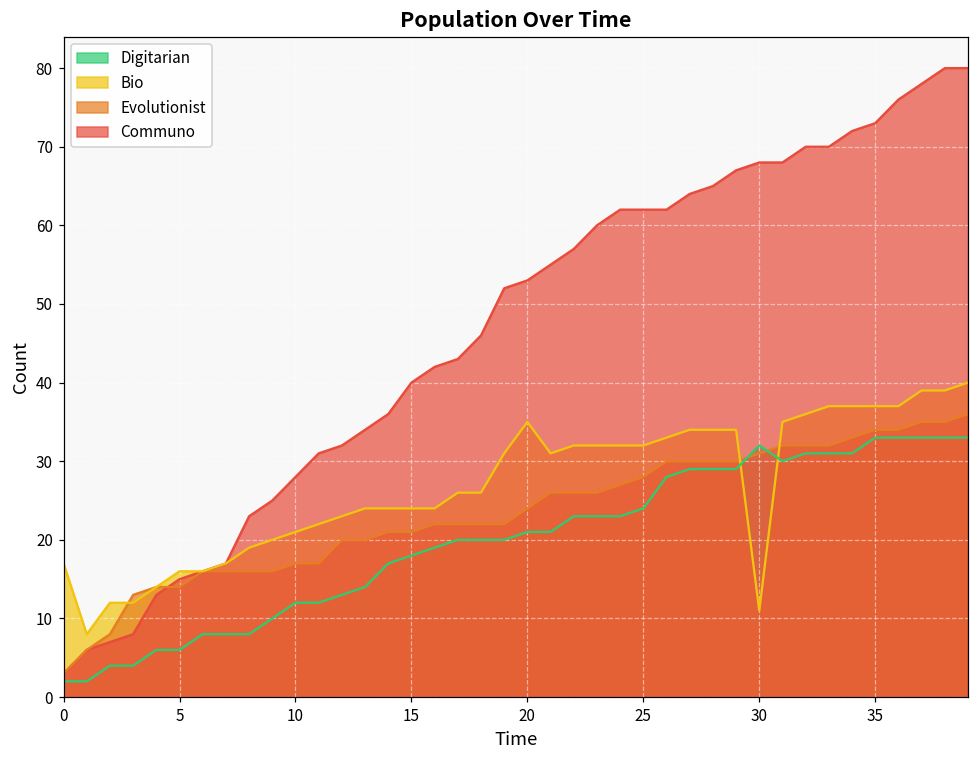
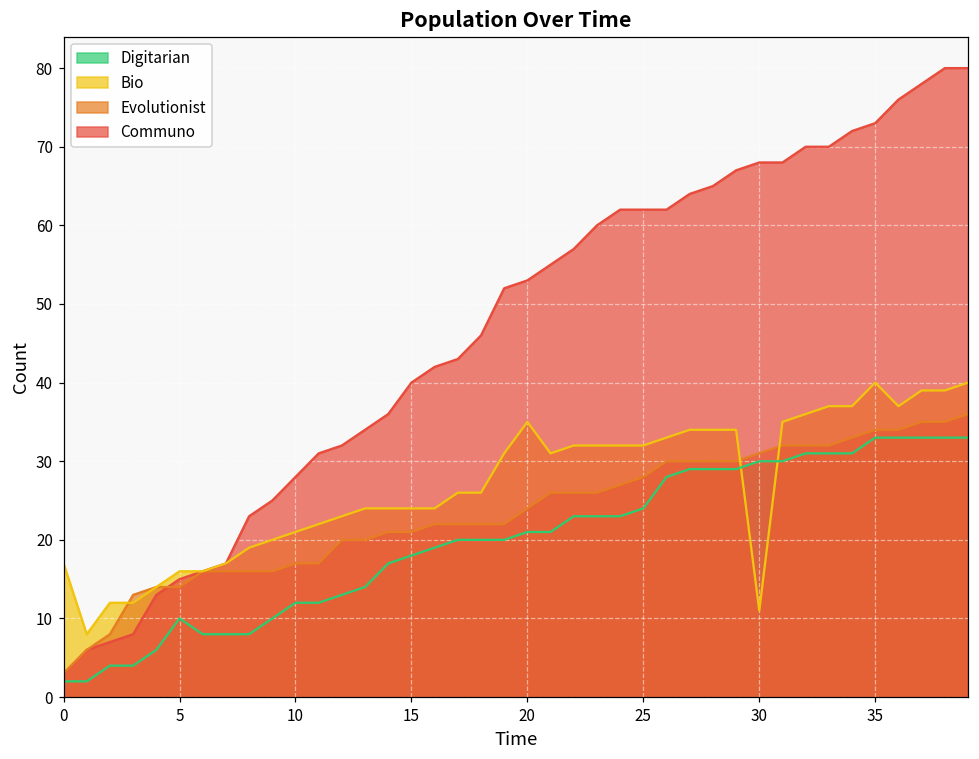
  {
    "Digitarian": {
      "0": 2,
-     "5": 6,
+     "5": 10,
      "10": 12,
      "15": 18,
      "20": 21,
      "25": 24,
-     "30": 32,
+     "30": 30,
      "35": 33
    },
    "Bio": {
      "0": 17,
      "5": 16,
      "10": 21,
      "15": 24,
      "20": 35,
      "25": 32,
      "30": 11,
-     "35": 37
+     "35": 40
    }
  }
